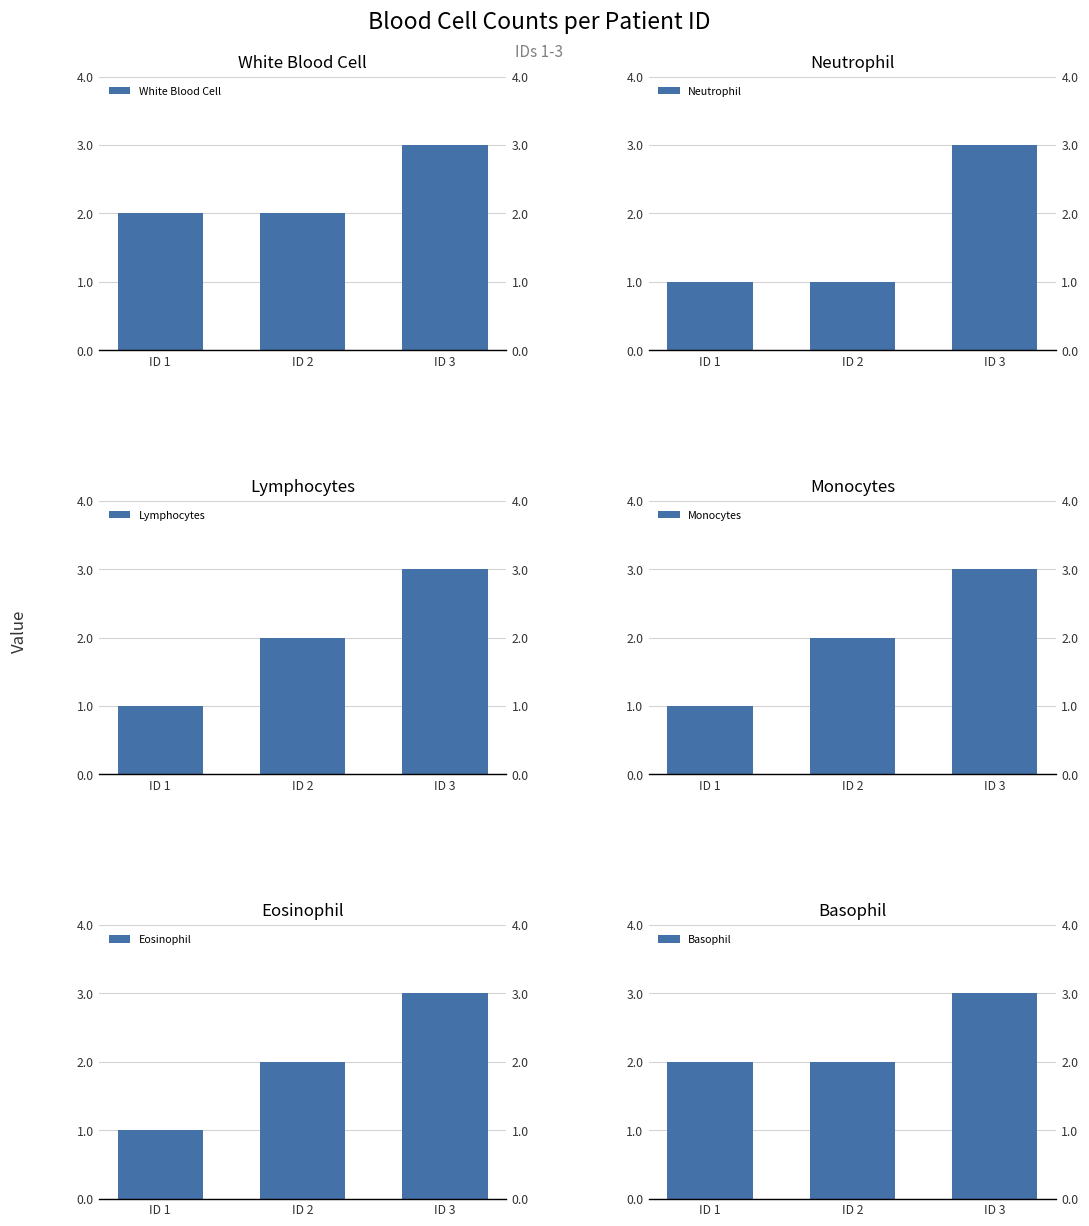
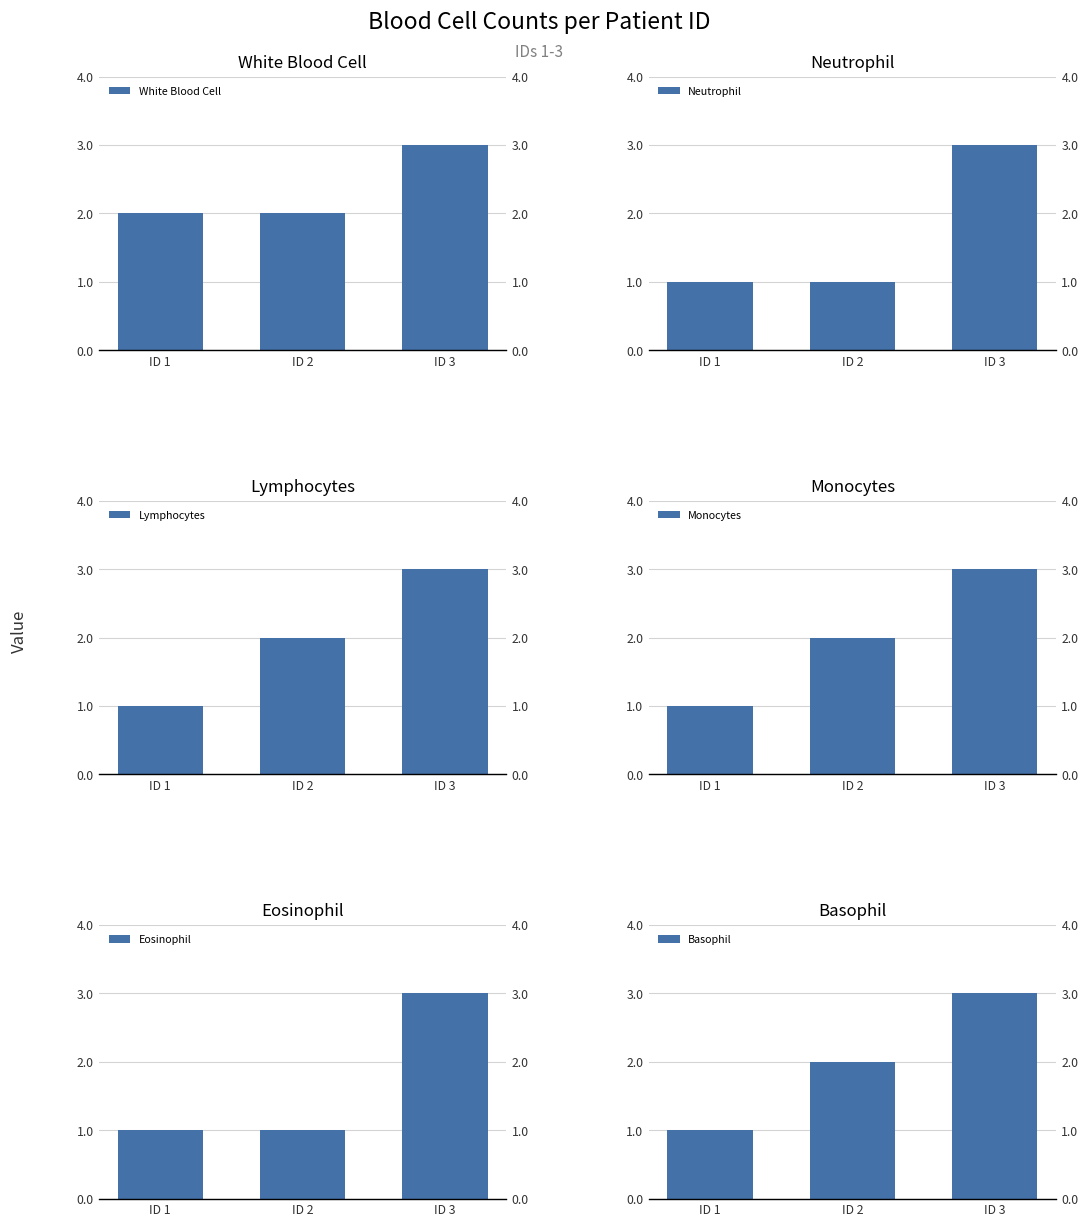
  {
    "White Blood Cell": {
      "ID 1": 2.0,
      "ID 2": 2.0,
      "ID 3": 3.0
    },
    "Neutrophil": {
      "ID 1": 1.0,
      "ID 2": 1.0,
      "ID 3": 3.0
    },
    "Lymphocytes": {
      "ID 1": 1.0,
      "ID 2": 2.0,
      "ID 3": 3.0
    },
    "Monocytes": {
      "ID 1": 1.0,
      "ID 2": 2.0,
      "ID 3": 3.0
    },
    "Eosinophil": {
      "ID 1": 1,
-     "ID 2": 2,
+     "ID 2": 1,
      "ID 3": 3
    },
    "Basophil": {
-     "ID 1": 2,
+     "ID 1": 1,
      "ID 2": 2,
      "ID 3": 3
    }
  }
